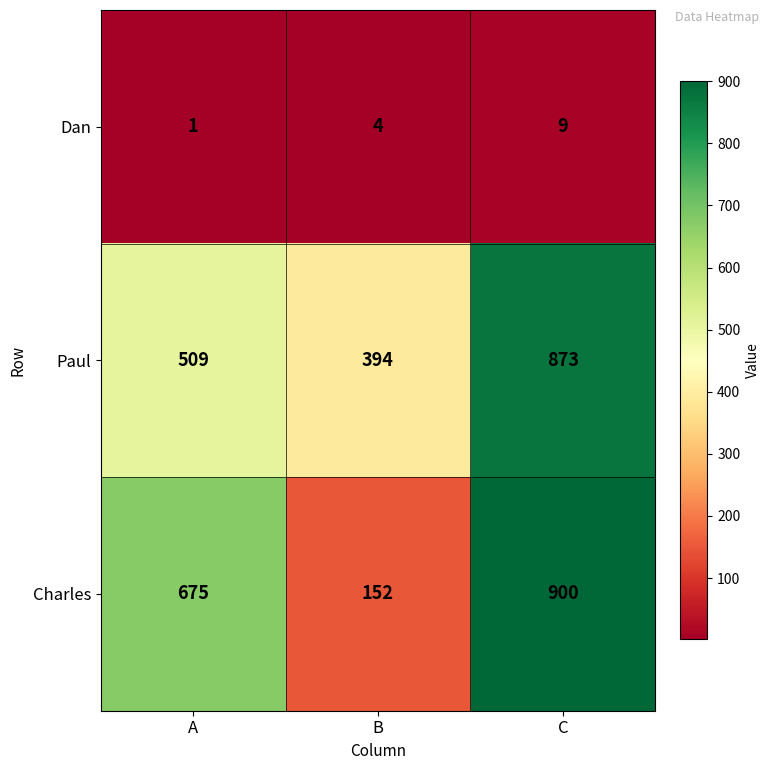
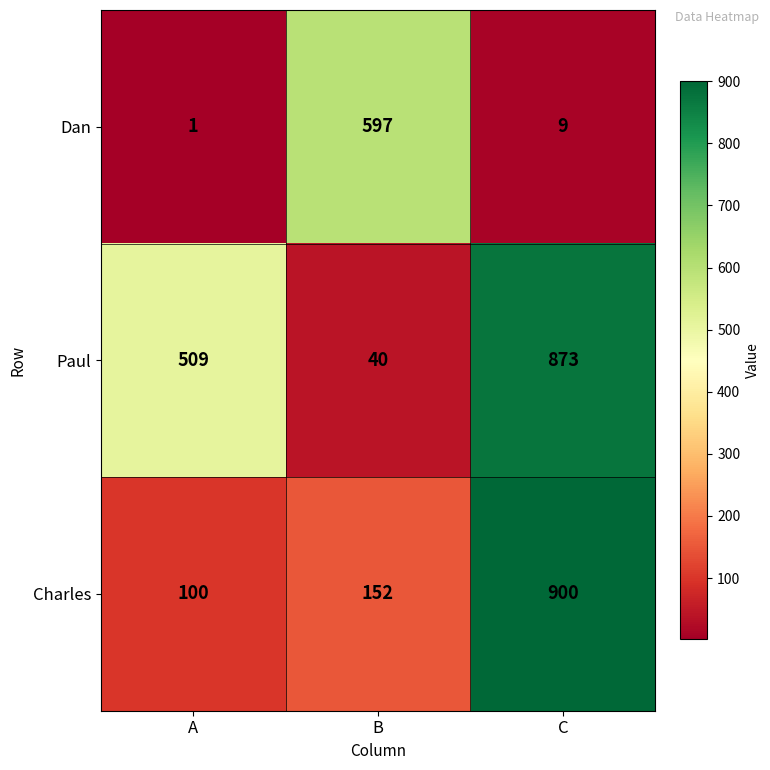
  {
    "Dan": {
      "A": 1,
-     "B": 4,
+     "B": 597,
      "C": 9
    },
    "Paul": {
      "A": 509,
-     "B": 394,
+     "B": 40,
      "C": 873
    },
    "Charles": {
-     "A": 675,
+     "A": 100,
      "B": 152,
      "C": 900
    }
  }
